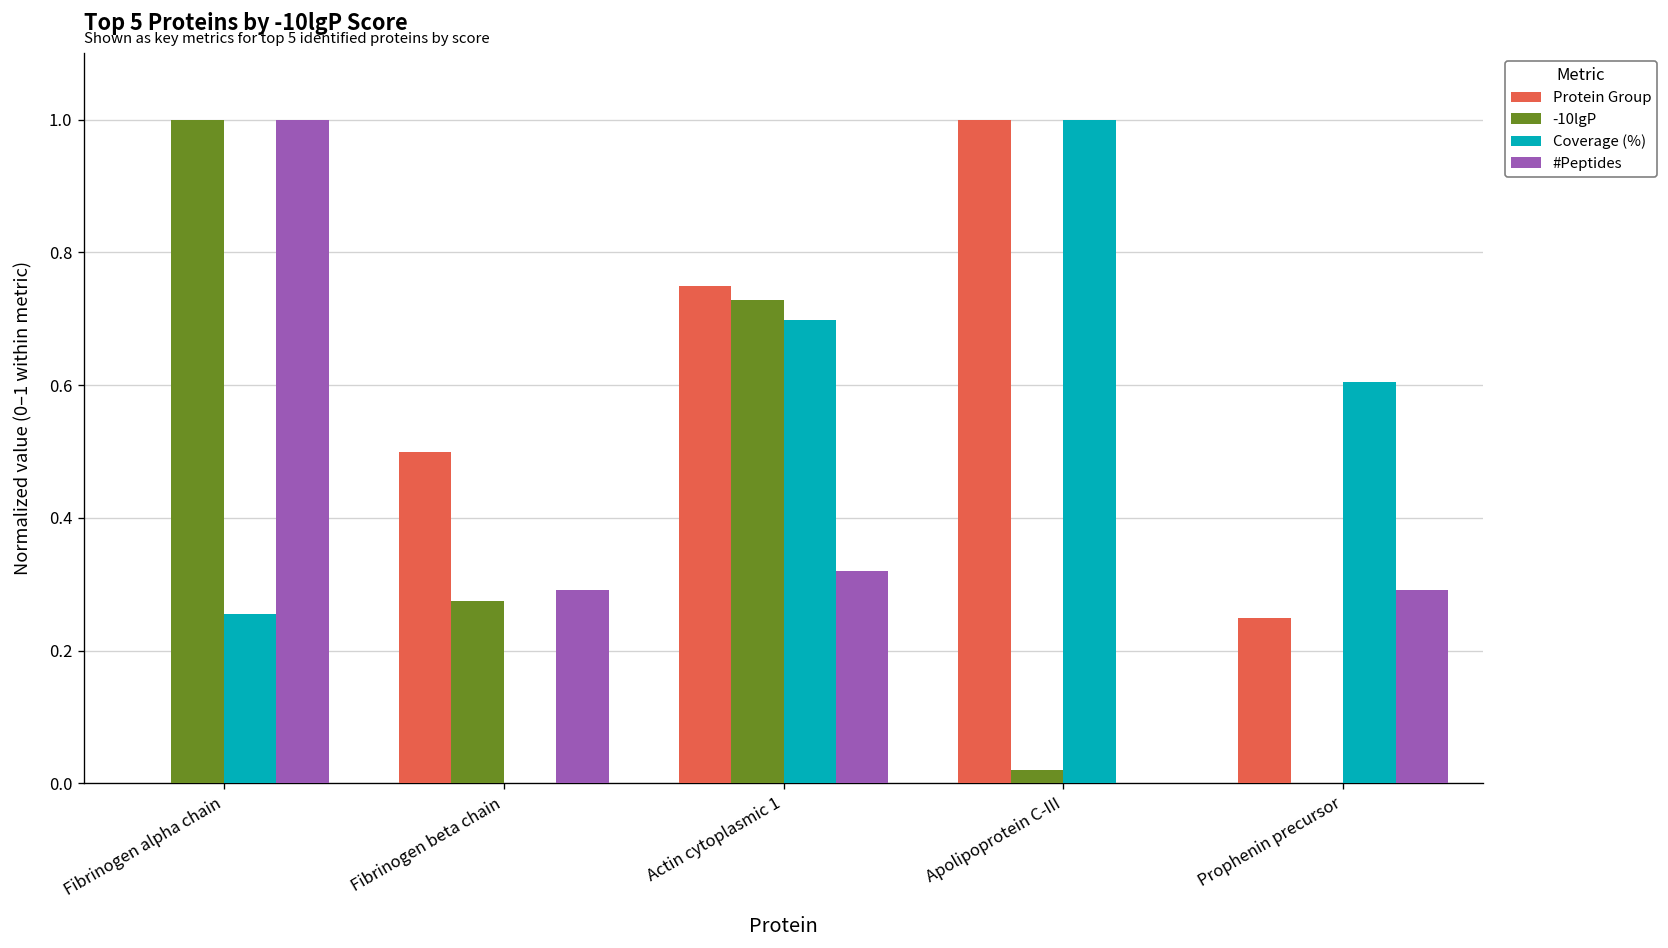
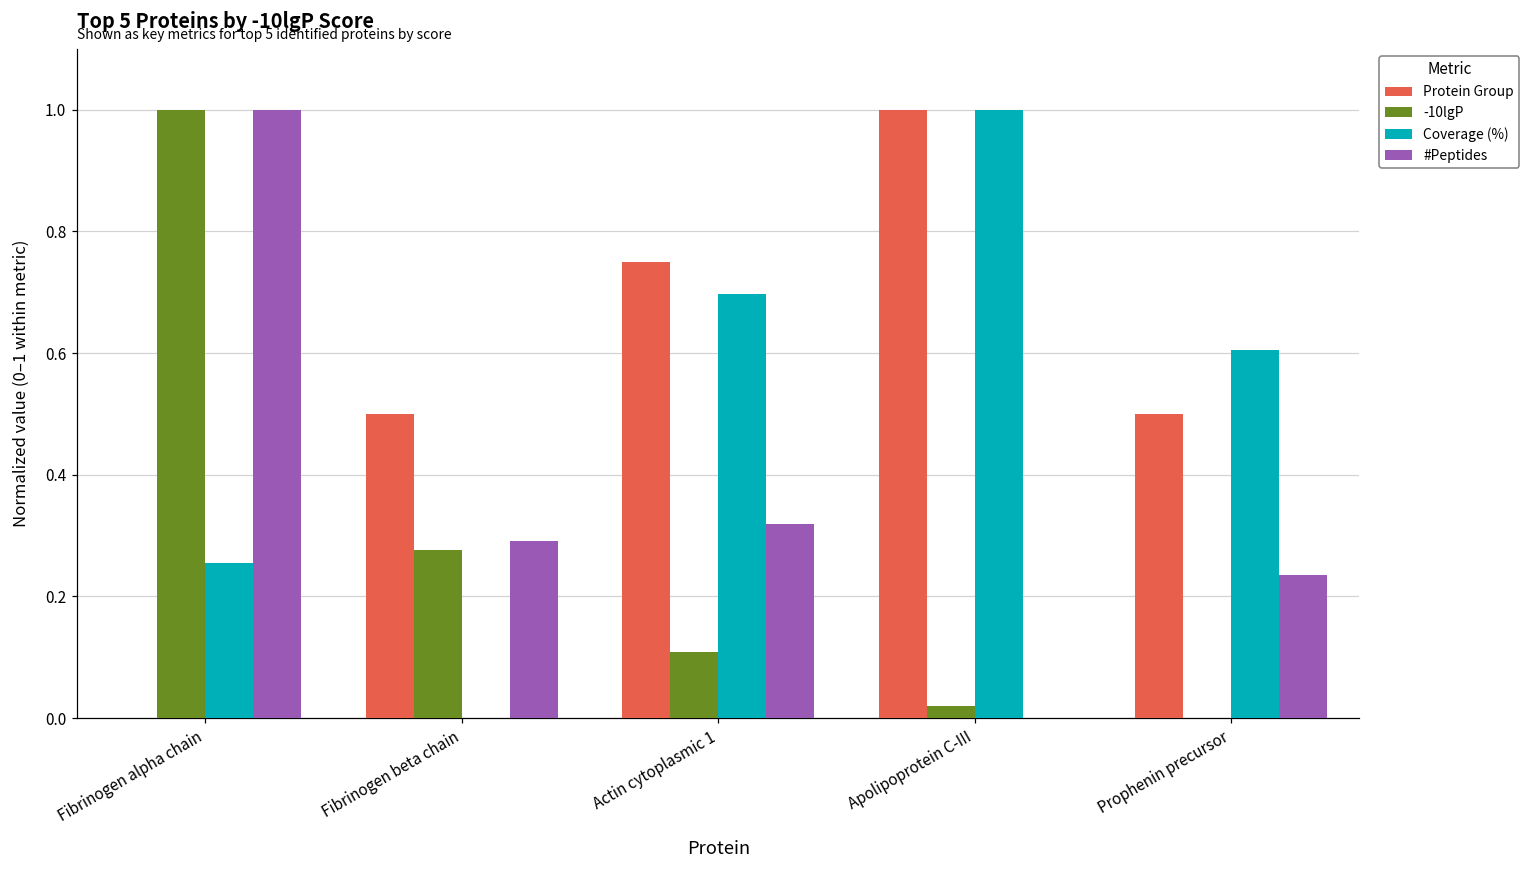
  {
    "Protein Group": {
      "Fibrinogen alpha chain": 0.00,
      "Fibrinogen beta chain": 0.50,
      "Actin cytoplasmic 1": 0.75,
      "Apolipoprotein C-III": 1.00,
-     "Prophenin precursor": 0.25
+     "Prophenin precursor": 0.50
    },
    "-10lgP": {
      "Fibrinogen alpha chain": 1.00,
      "Fibrinogen beta chain": 0.28,
-     "Actin cytoplasmic 1": 0.73,
+     "Actin cytoplasmic 1": 0.11,
      "Apolipoprotein C-III": 0.02,
      "Prophenin precursor": 0.00
    },
    "Coverage (%)": {
      "Fibrinogen alpha chain": 0.26,
      "Fibrinogen beta chain": 0.00,
      "Actin cytoplasmic 1": 0.70,
      "Apolipoprotein C-III": 1.00,
      "Prophenin precursor": 0.60
    },
    "#Peptides": {
      "Fibrinogen alpha chain": 1.00,
      "Fibrinogen beta chain": 0.29,
      "Actin cytoplasmic 1": 0.32,
      "Apolipoprotein C-III": 0.00,
-     "Prophenin precursor": 0.29
+     "Prophenin precursor": 0.24
    }
  }
